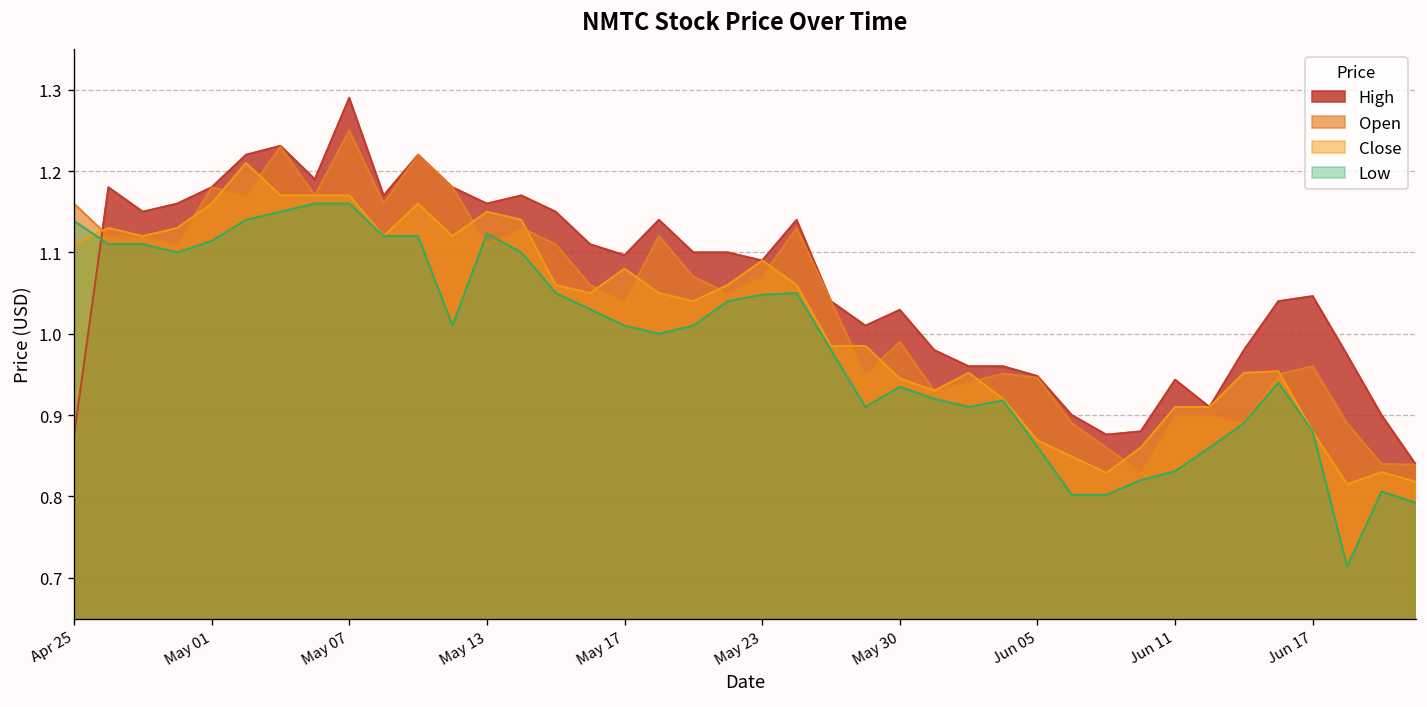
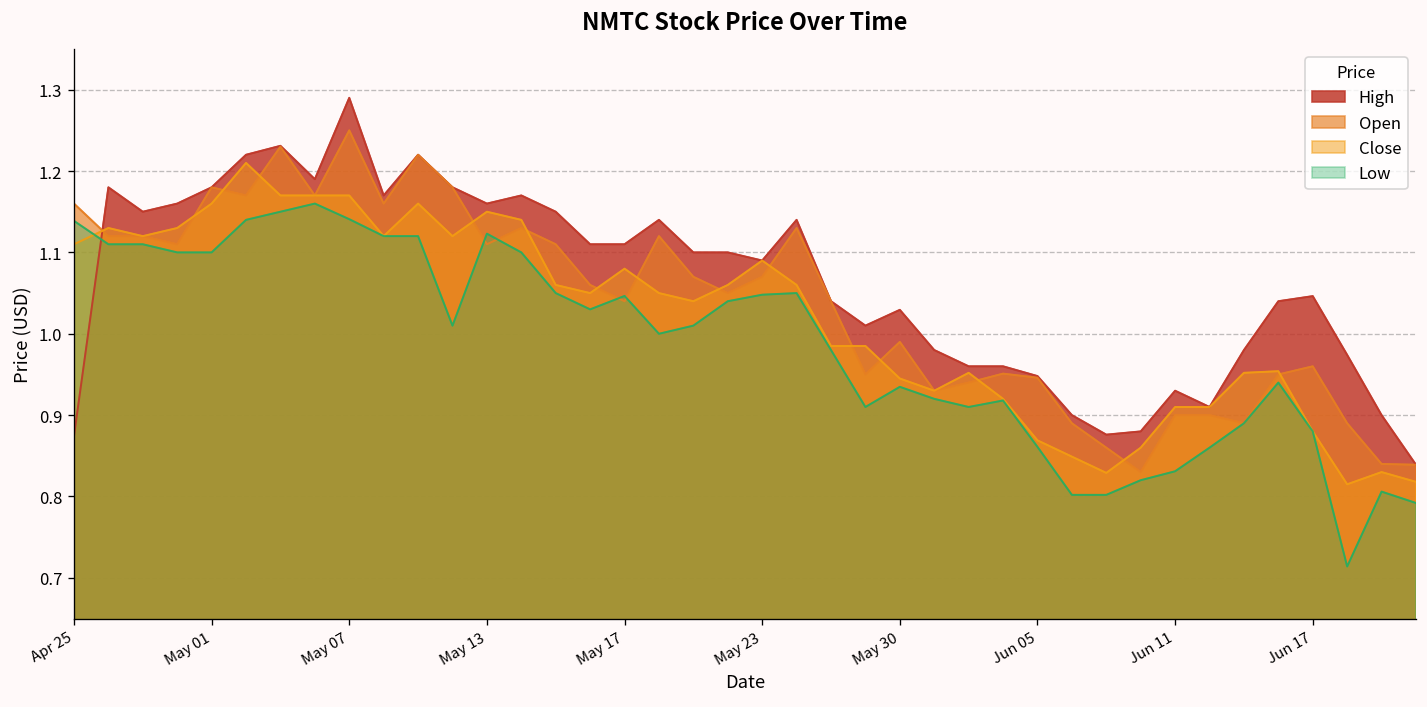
  {
    "High": {
      "Apr 25": 0.87,
      "May 07": 1.29,
      "May 13": 1.16,
-     "May 17": 1.10,
+     "May 17": 1.11,
      "May 30": 1.03,
-     "Jun 11": 0.94,
+     "Jun 11": 0.93,
      "Jun 17": 1.05
    },
    "Low": {
      "Apr 25": 1.14,
-     "May 01": 1.11,
-     "May 07": 1.16,
+     "May 01": 1.10,
+     "May 07": 1.14,
      "May 13": 1.12,
-     "May 17": 1.01,
+     "May 17": 1.05,
      "May 23": 1.05,
      "May 30": 0.93,
      "Jun 05": 0.86,
      "Jun 11": 0.83
    }
  }
